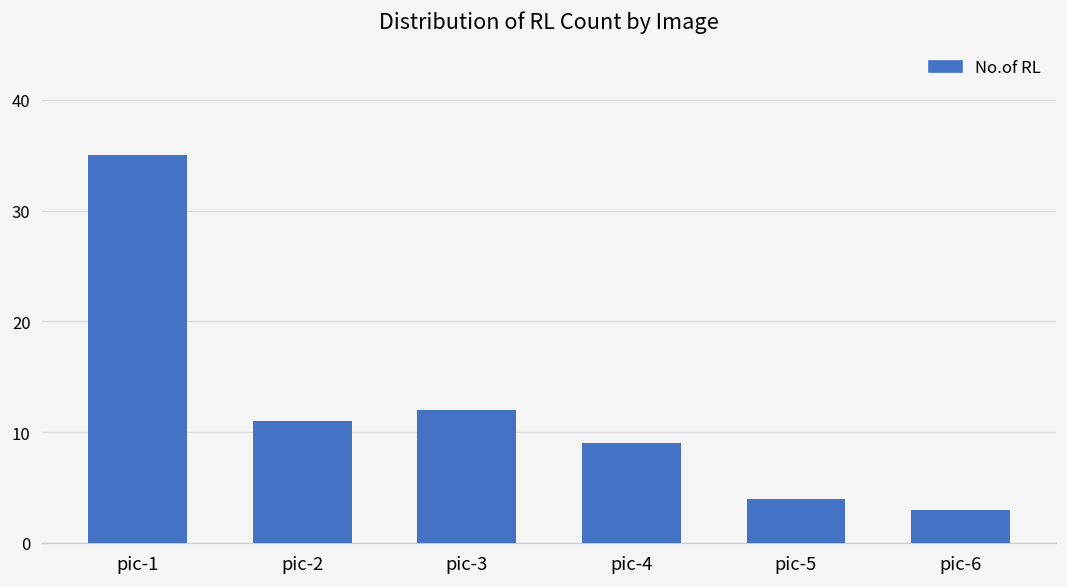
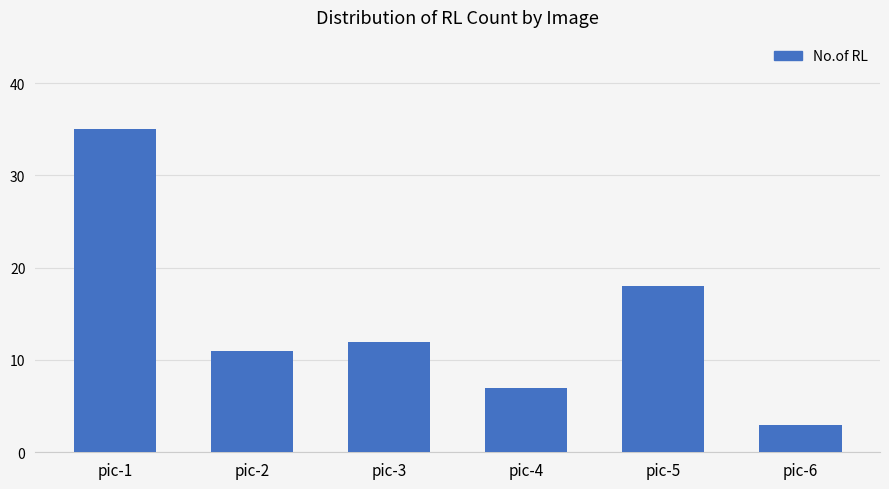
  {
    "pic-1": 35,
    "pic-2": 11,
    "pic-3": 12,
-   "pic-4": 9,
-   "pic-5": 4,
+   "pic-4": 7,
+   "pic-5": 18,
    "pic-6": 3
  }
